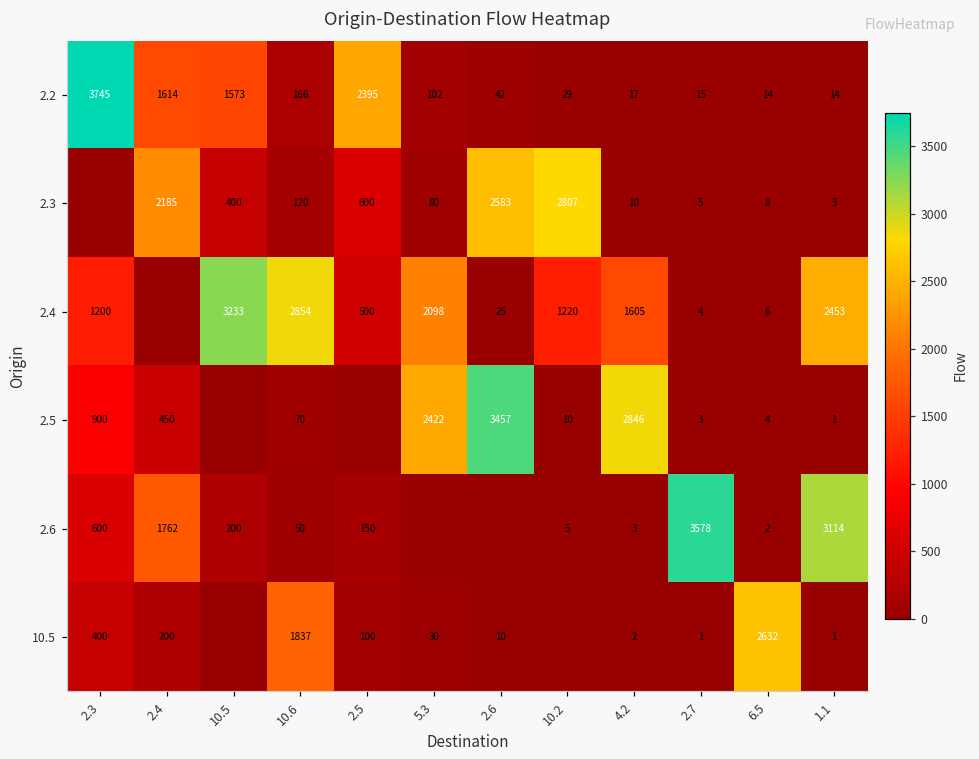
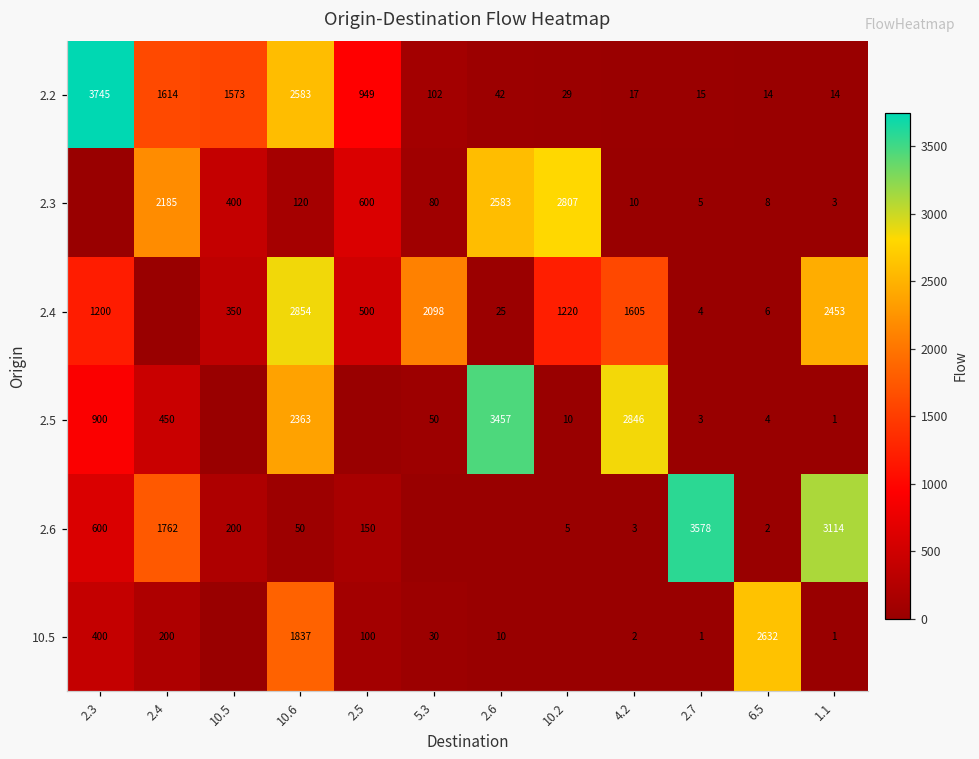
  {
    "2.2": {
      "2.3": 3745,
      "2.4": 1614,
      "10.5": 1573,
-     "10.6": 166,
-     "2.5": 2395,
+     "10.6": 2583,
+     "2.5": 949,
      "5.3": 102,
      "2.6": 42,
      "10.2": 29,
      "4.2": 17,
      "2.7": 15,
      "6.5": 14,
      "1.1": 14
    },
    "2.3": {
      "2.4": 2185,
      "10.5": 400,
      "10.6": 120,
      "2.5": 600,
      "5.3": 80,
      "2.6": 2583,
      "10.2": 2807,
      "4.2": 10,
      "2.7": 5,
      "6.5": 8,
      "1.1": 3
    },
    "2.4": {
      "2.3": 1200,
-     "10.5": 3233,
+     "10.5": 350,
      "10.6": 2854,
      "2.5": 500,
      "5.3": 2098,
      "2.6": 25,
      "10.2": 1220,
      "4.2": 1605,
      "2.7": 4,
      "6.5": 6,
      "1.1": 2453
    },
    "2.5": {
      "2.3": 900,
      "2.4": 450,
-     "10.6": 70,
-     "5.3": 2422,
+     "10.6": 2363,
+     "5.3": 50,
      "2.6": 3457,
      "10.2": 10,
      "4.2": 2846,
      "2.7": 3,
      "6.5": 4,
      "1.1": 1
    },
    "2.6": {
      "2.3": 600,
      "2.4": 1762,
      "10.5": 200,
      "10.6": 50,
      "2.5": 150,
      "10.2": 5,
      "4.2": 3,
      "2.7": 3578,
      "6.5": 2,
      "1.1": 3114
    },
    "10.5": {
      "2.3": 400,
      "2.4": 200,
      "10.6": 1837,
      "2.5": 100,
      "5.3": 30,
      "2.6": 10,
      "4.2": 2,
      "2.7": 1,
      "6.5": 2632,
      "1.1": 1
    }
  }
